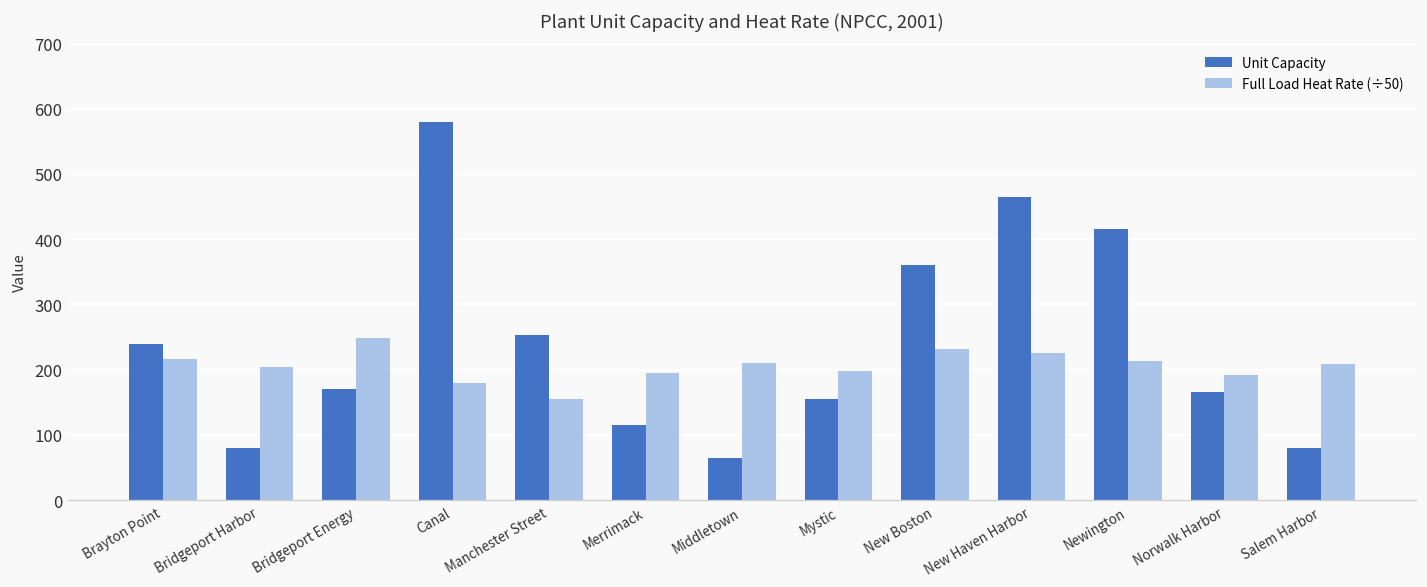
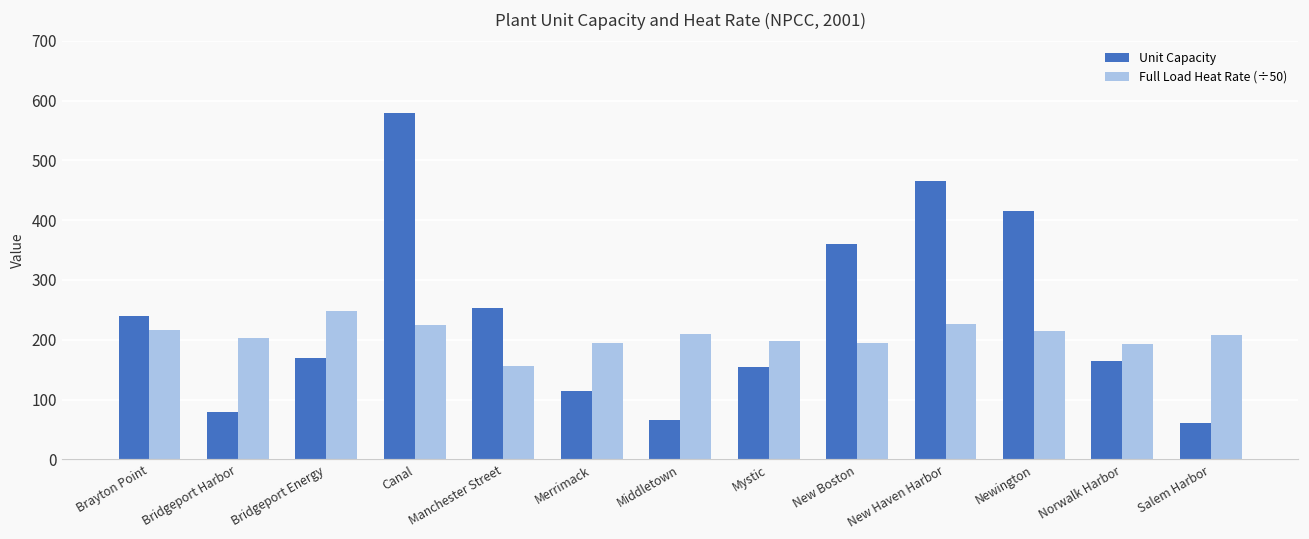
  {
    "Unit Capacity": {
      "Brayton Point": 240,
      "Bridgeport Harbor": 80,
      "Bridgeport Energy": 170,
      "Canal": 580,
      "Manchester Street": 250,
      "Merrimack": 120,
      "Middletown": 70,
      "Mystic": 160,
      "New Boston": 360,
      "New Haven Harbor": 470,
      "Newington": 420,
      "Norwalk Harbor": 170,
-     "Salem Harbor": 80
+     "Salem Harbor": 60
    },
    "Full Load Heat Rate (÷50)": {
      "Brayton Point": 220,
      "Bridgeport Harbor": 200,
      "Bridgeport Energy": 250,
-     "Canal": 180,
+     "Canal": 220,
      "Manchester Street": 160,
      "Merrimack": 190,
      "Middletown": 210,
      "Mystic": 200,
-     "New Boston": 230,
+     "New Boston": 190,
      "New Haven Harbor": 230,
      "Newington": 210,
      "Norwalk Harbor": 190,
      "Salem Harbor": 210
    }
  }
